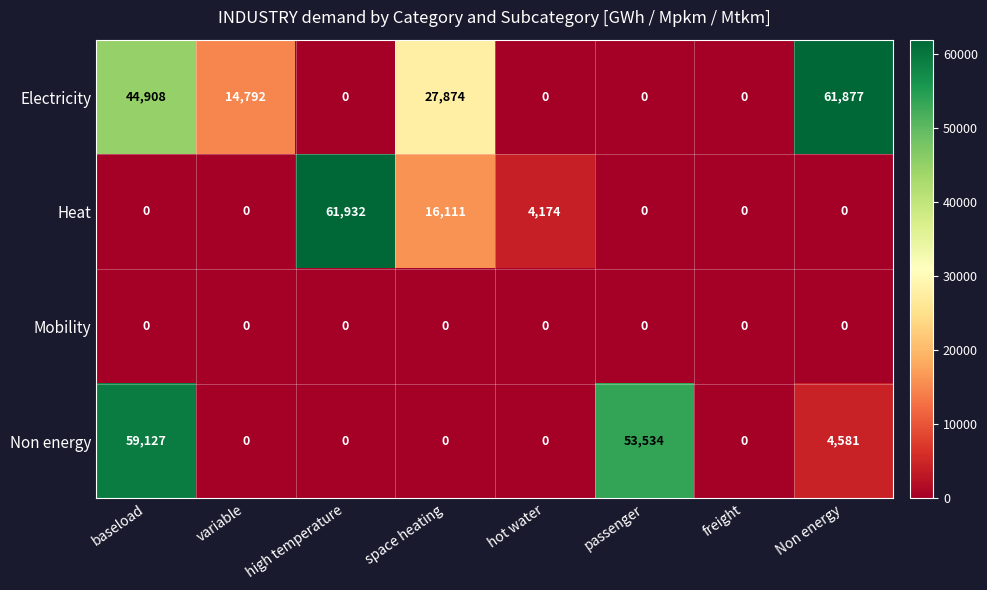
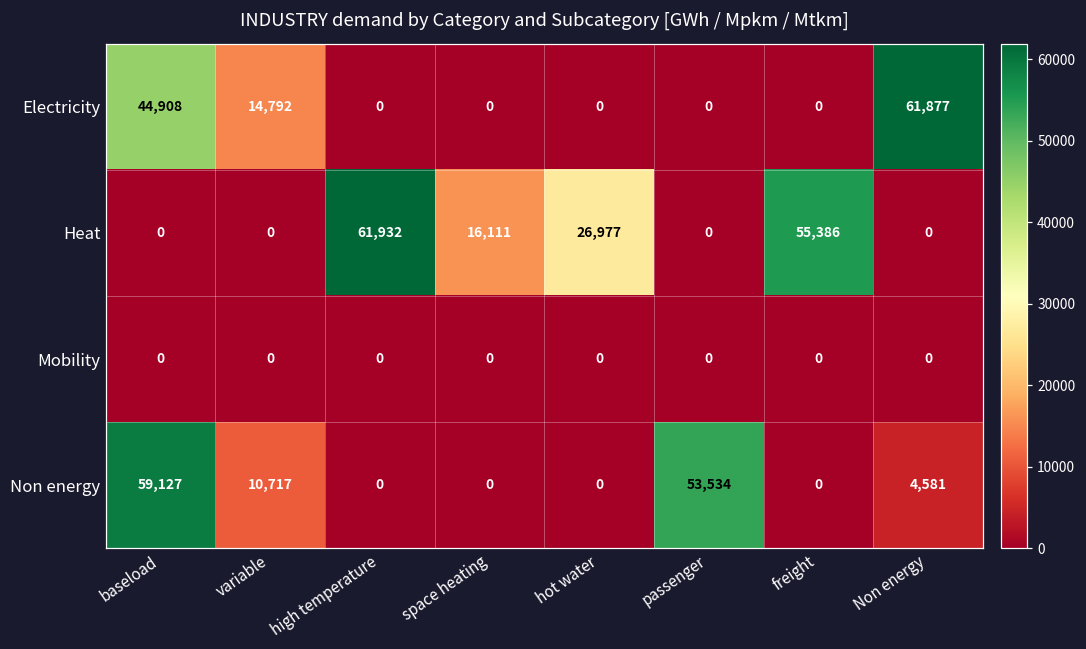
  {
    "Electricity": {
      "baseload": "44,908",
      "variable": "14,792",
      "high temperature": "0",
-     "space heating": "27,874",
+     "space heating": "0",
      "hot water": "0",
      "passenger": "0",
      "freight": "0",
      "Non energy": "61,877"
    },
    "Heat": {
      "baseload": "0",
      "variable": "0",
      "high temperature": "61,932",
      "space heating": "16,111",
-     "hot water": "4,174",
+     "hot water": "26,977",
      "passenger": "0",
-     "freight": "0",
+     "freight": "55,386",
      "Non energy": "0"
    },
    "Mobility": {
      "baseload": "0",
      "variable": "0",
      "high temperature": "0",
      "space heating": "0",
      "hot water": "0",
      "passenger": "0",
      "freight": "0",
      "Non energy": "0"
    },
    "Non energy": {
      "baseload": "59,127",
-     "variable": "0",
+     "variable": "10,717",
      "high temperature": "0",
      "space heating": "0",
      "hot water": "0",
      "passenger": "53,534",
      "freight": "0",
      "Non energy": "4,581"
    }
  }
